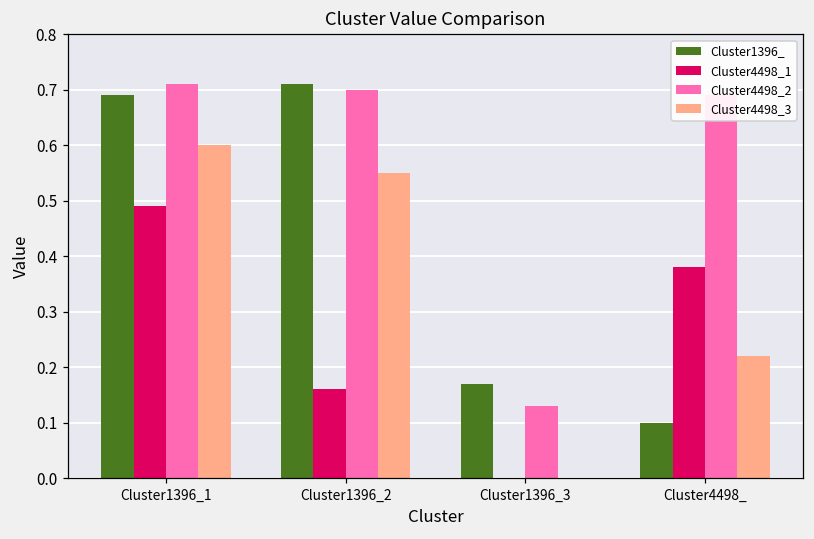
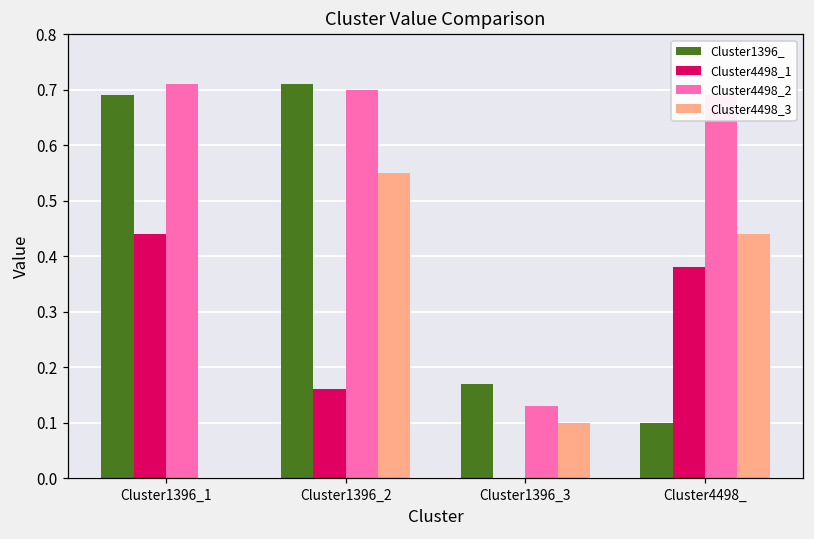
  {
    "Cluster1396_": {
      "Cluster1396_1": 0.69,
      "Cluster1396_2": 0.71,
      "Cluster1396_3": 0.17,
      "Cluster4498_": 0.10
    },
    "Cluster4498_1": {
-     "Cluster1396_1": 0.49,
+     "Cluster1396_1": 0.44,
      "Cluster1396_2": 0.16,
      "Cluster1396_3": 0.00,
      "Cluster4498_": 0.38
    },
    "Cluster4498_2": {
      "Cluster1396_1": 0.71,
      "Cluster1396_2": 0.70,
      "Cluster1396_3": 0.13
    },
    "Cluster4498_3": {
-     "Cluster1396_1": 0.6,
+     "Cluster1396_1": 0.0,
      "Cluster1396_2": 0.55,
-     "Cluster1396_3": 0.0,
-     "Cluster4498_": 0.22
+     "Cluster1396_3": 0.1,
+     "Cluster4498_": 0.44
    }
  }
